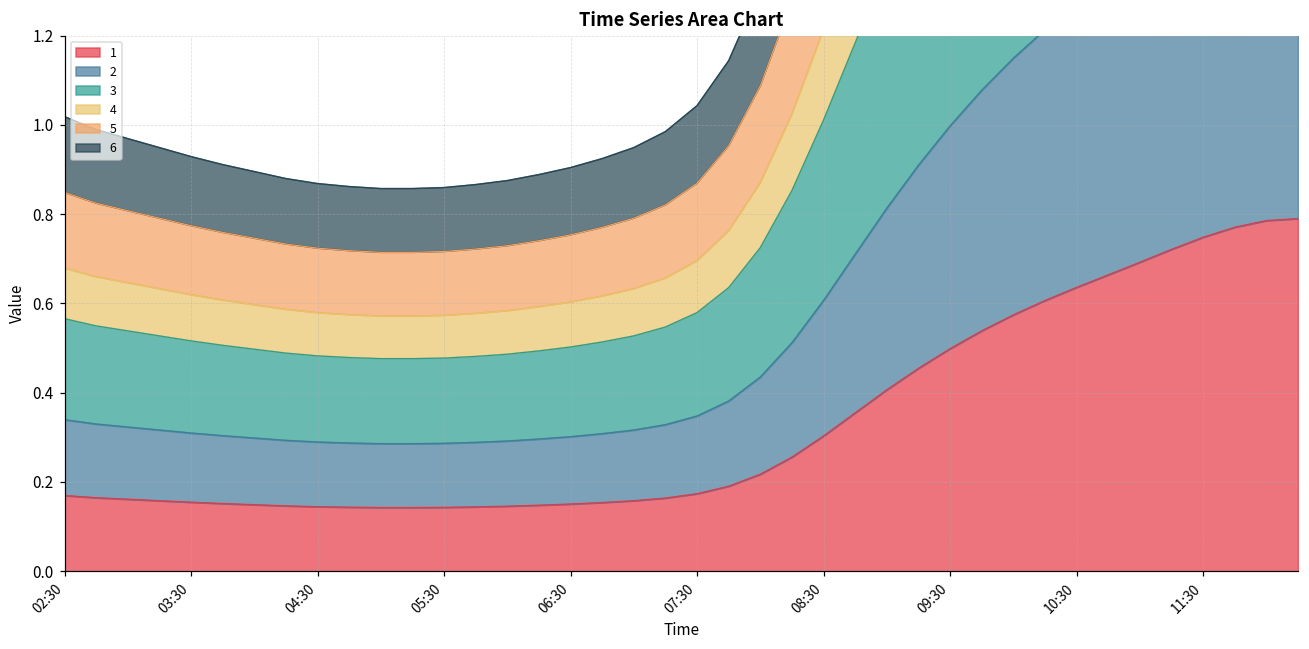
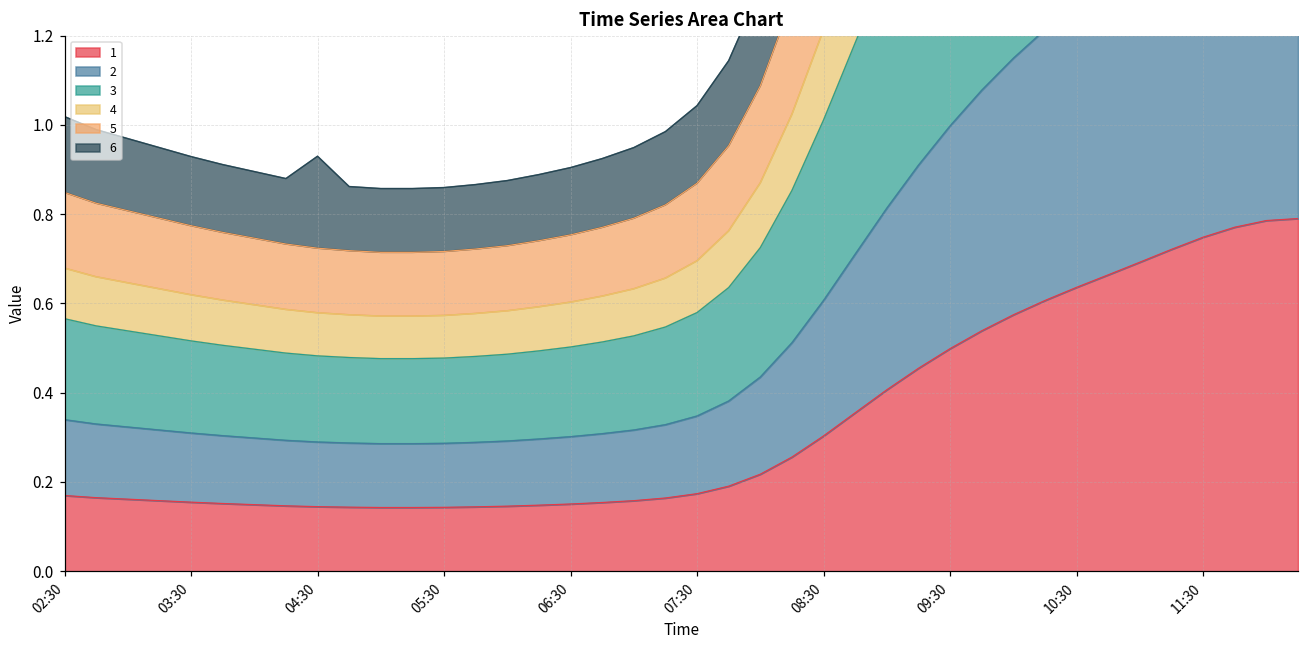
  {
    "1": {
      "02:30": 0.17,
      "03:30": 0.15,
      "04:30": 0.14,
      "05:30": 0.14,
      "06:30": 0.15,
      "07:30": 0.17,
      "08:30": 0.30,
      "09:30": 0.50,
      "10:30": 0.64,
      "11:30": 0.75
    },
    "6": {
      "02:30": 0.17,
      "03:30": 0.15,
-     "04:30": 0.14,
+     "04:30": 0.21,
      "05:30": 0.14,
      "06:30": 0.15,
      "07:30": 0.17
    }
  }
